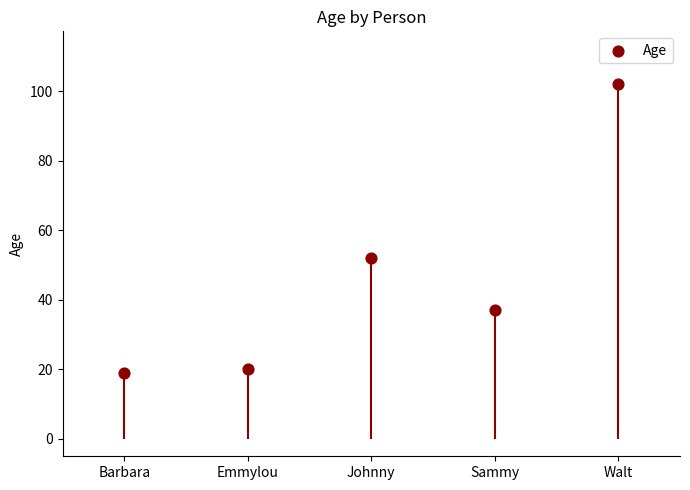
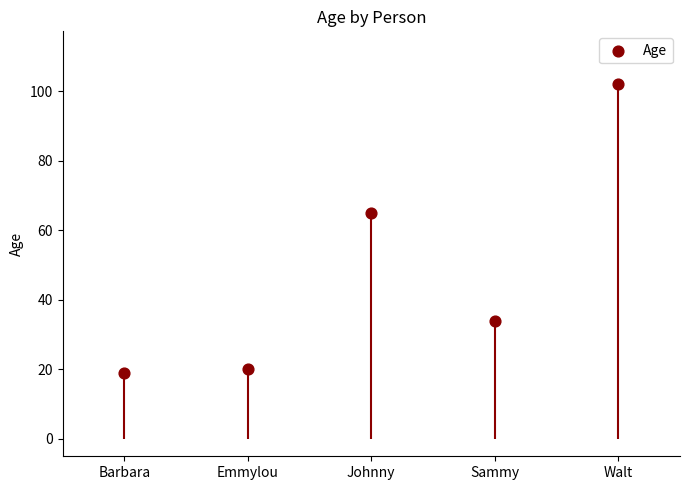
  {
-   "Johnny": 52,
-   "Sammy": 37
+   "Johnny": 65,
+   "Sammy": 34
  }
